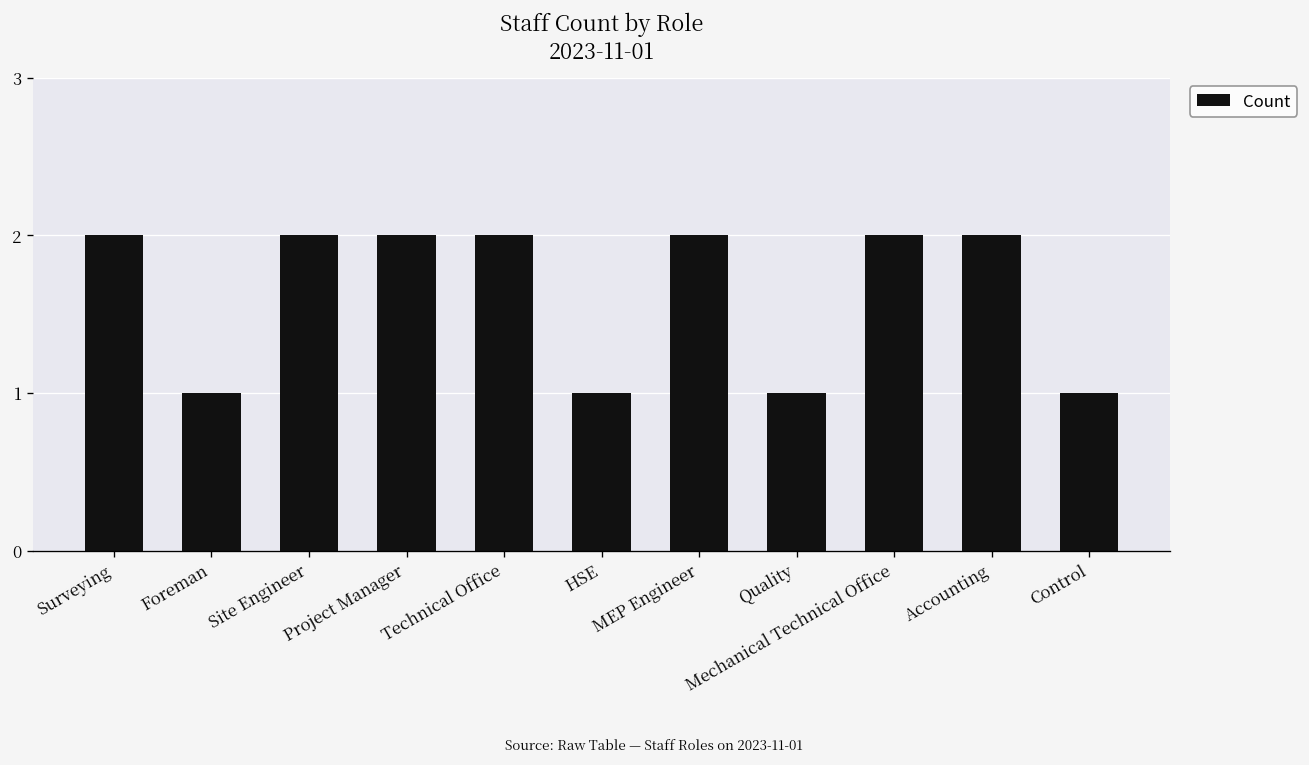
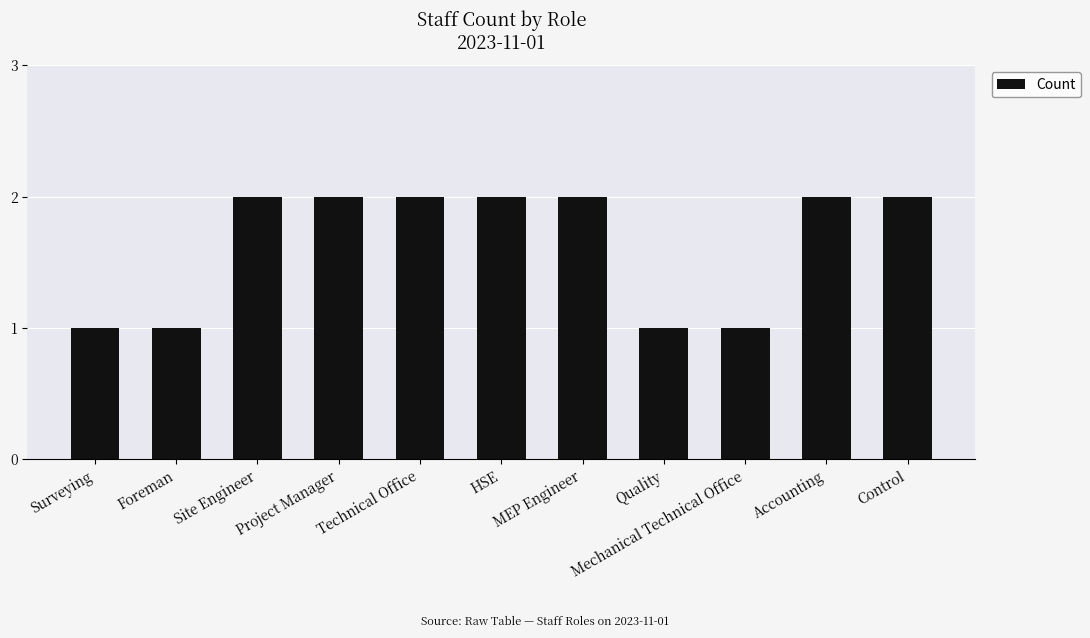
  {
-   "Surveying": 2,
+   "Surveying": 1,
    "Foreman": 1,
    "Site Engineer": 2,
    "Project Manager": 2,
    "Technical Office": 2,
-   "HSE": 1,
+   "HSE": 2,
    "MEP Engineer": 2,
    "Quality": 1,
-   "Mechanical Technical Office": 2,
+   "Mechanical Technical Office": 1,
    "Accounting": 2,
-   "Control": 1
+   "Control": 2
  }
